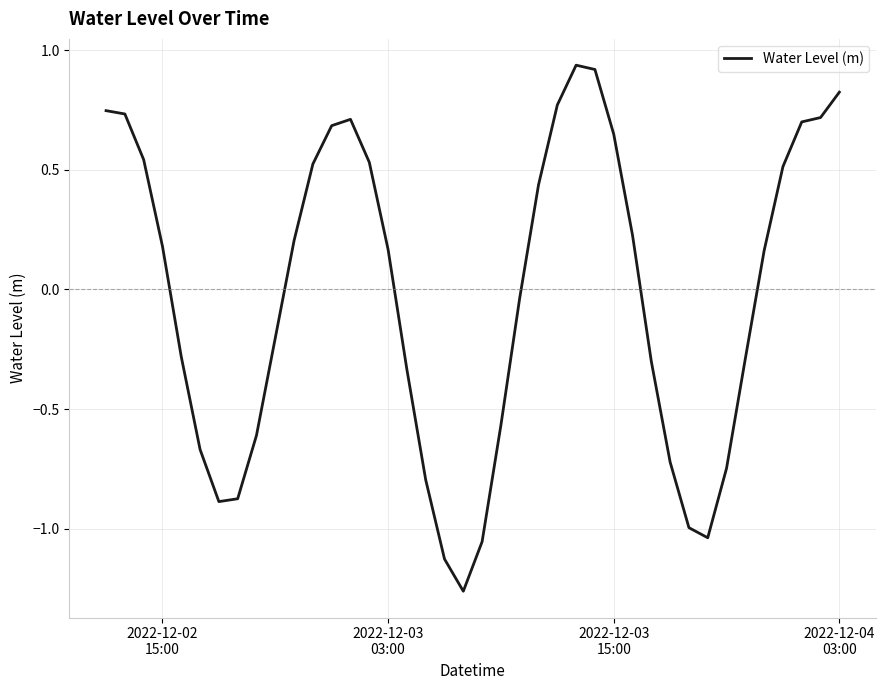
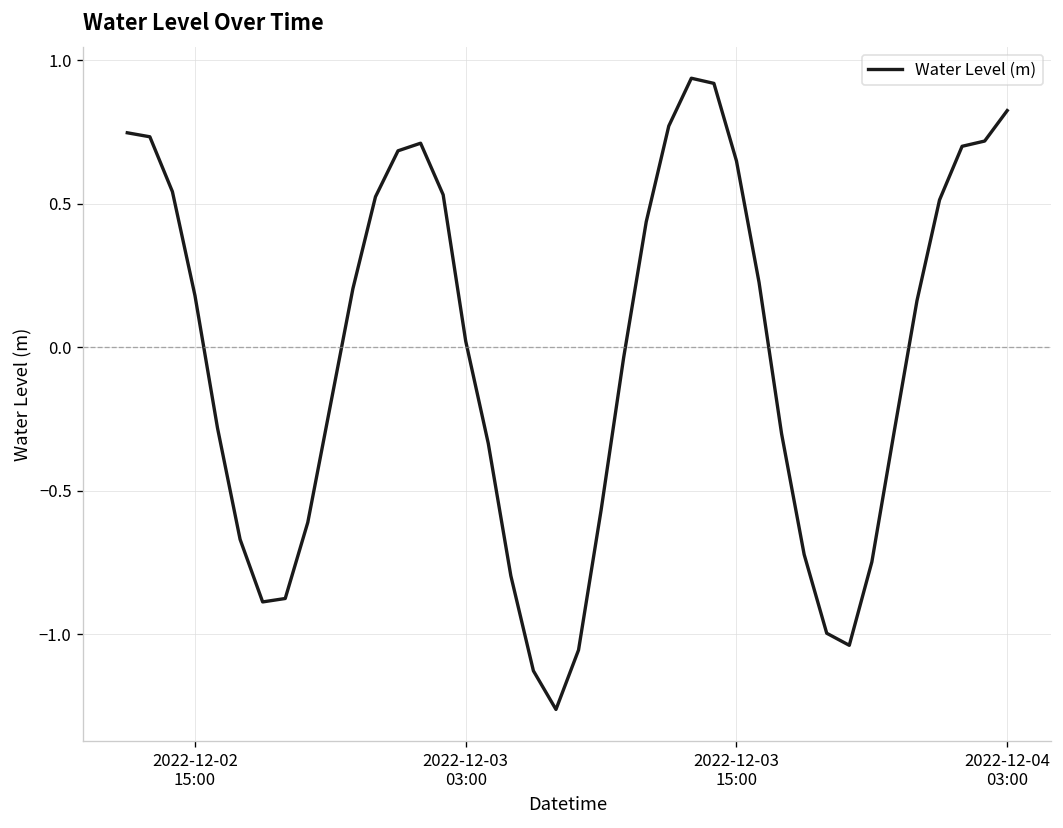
  {
    "2022-12-02 15:00": 0.18,
-   "2022-12-03 03:00": 0.17,
+   "2022-12-03 03:00": 0.02,
    "2022-12-03 15:00": 0.65,
    "2022-12-04 03:00": 0.83
  }
